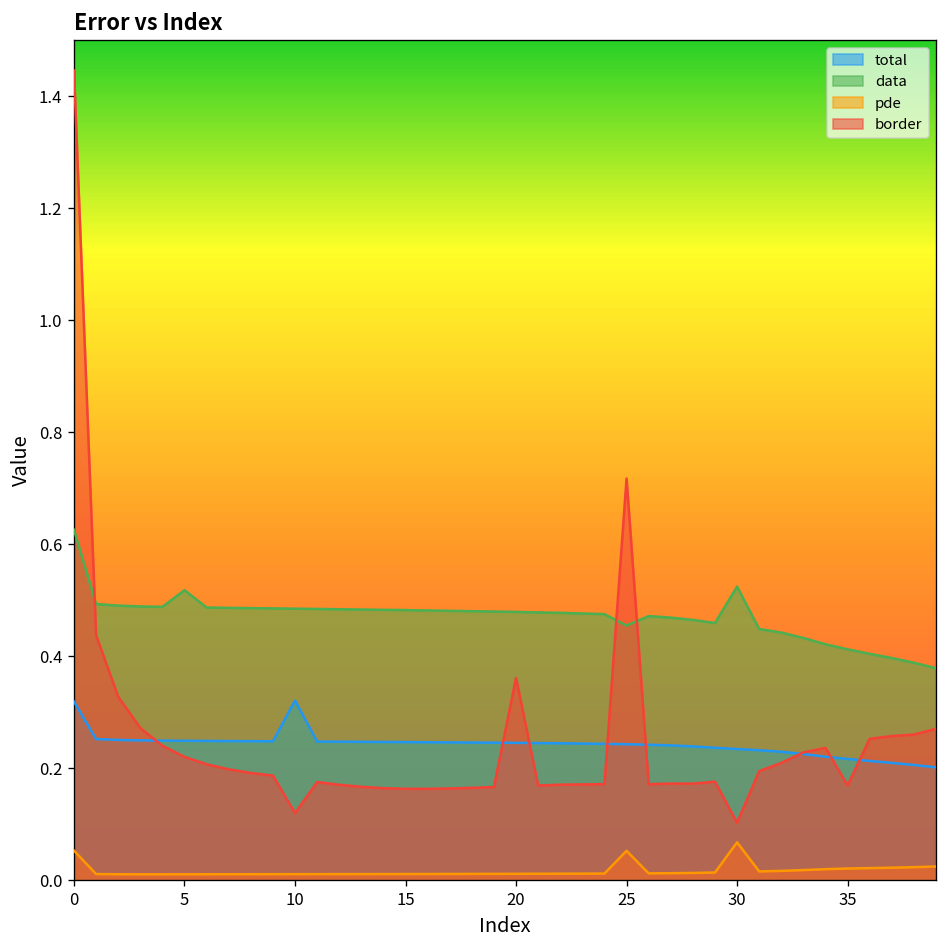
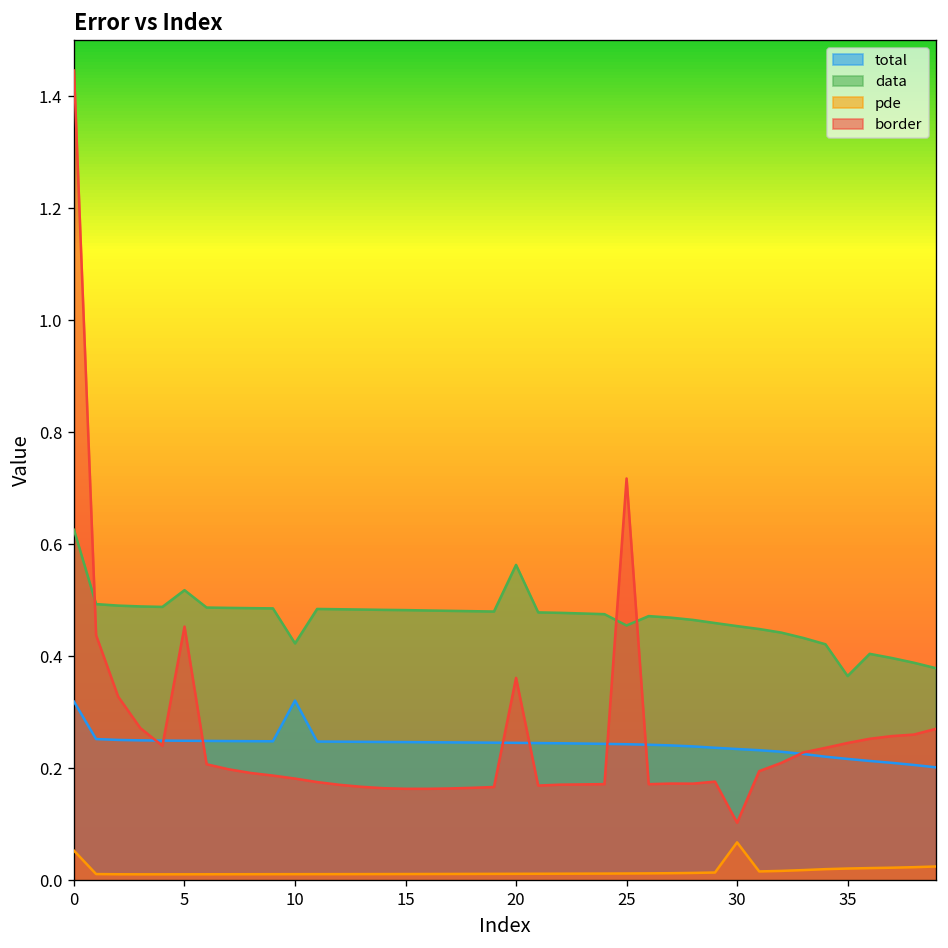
  {
    "total": {
      "0": 0.32,
      "5": 0.25,
      "10": 0.32,
      "15": 0.25,
      "20": 0.25,
      "25": 0.24,
      "30": 0.23,
      "35": 0.22
    },
    "data": {
      "0": 0.63,
      "5": 0.52,
-     "10": 0.49,
+     "10": 0.42,
      "15": 0.48,
-     "20": 0.48,
+     "20": 0.56,
      "25": 0.46,
-     "30": 0.52,
-     "35": 0.41
+     "30": 0.45,
+     "35": 0.36
    },
    "pde": {
      "0": 0.05,
      "5": 0.01,
      "10": 0.01,
      "15": 0.01,
      "20": 0.01,
-     "25": 0.05,
+     "25": 0.01,
      "30": 0.07,
      "35": 0.02
    },
    "border": {
      "0": 1.45,
-     "5": 0.22,
-     "10": 0.12,
+     "5": 0.45,
+     "10": 0.18,
      "15": 0.16,
      "20": 0.36,
      "25": 0.72,
      "30": 0.10,
-     "35": 0.17
+     "35": 0.25
    }
  }
